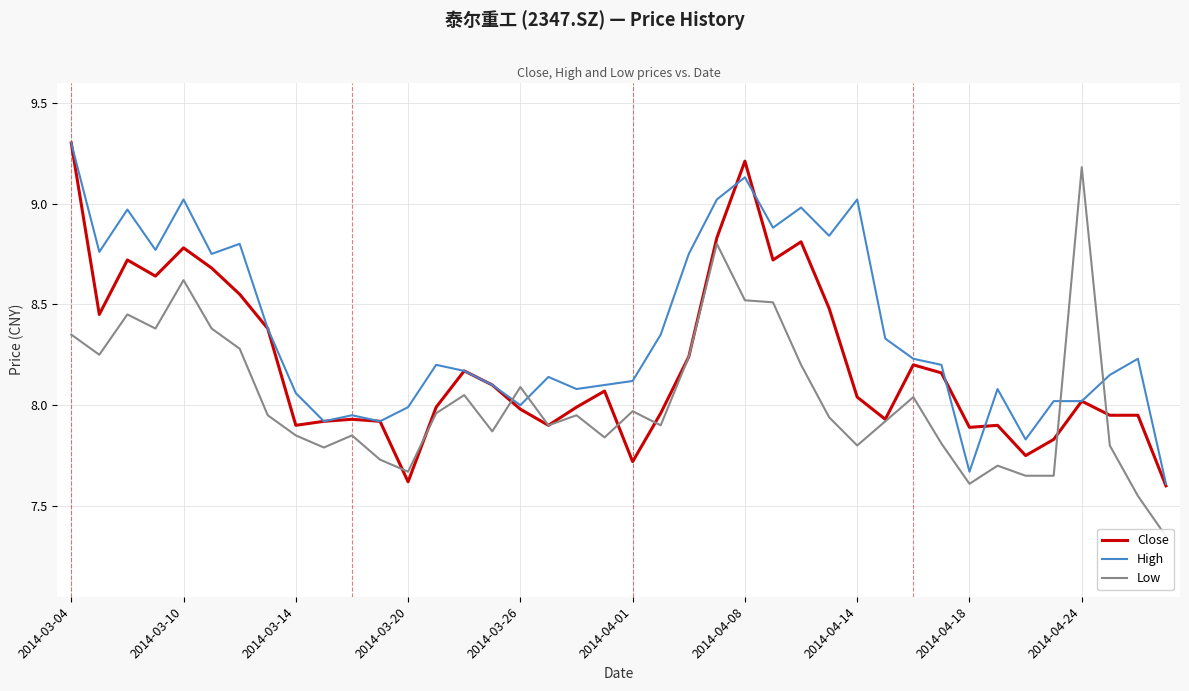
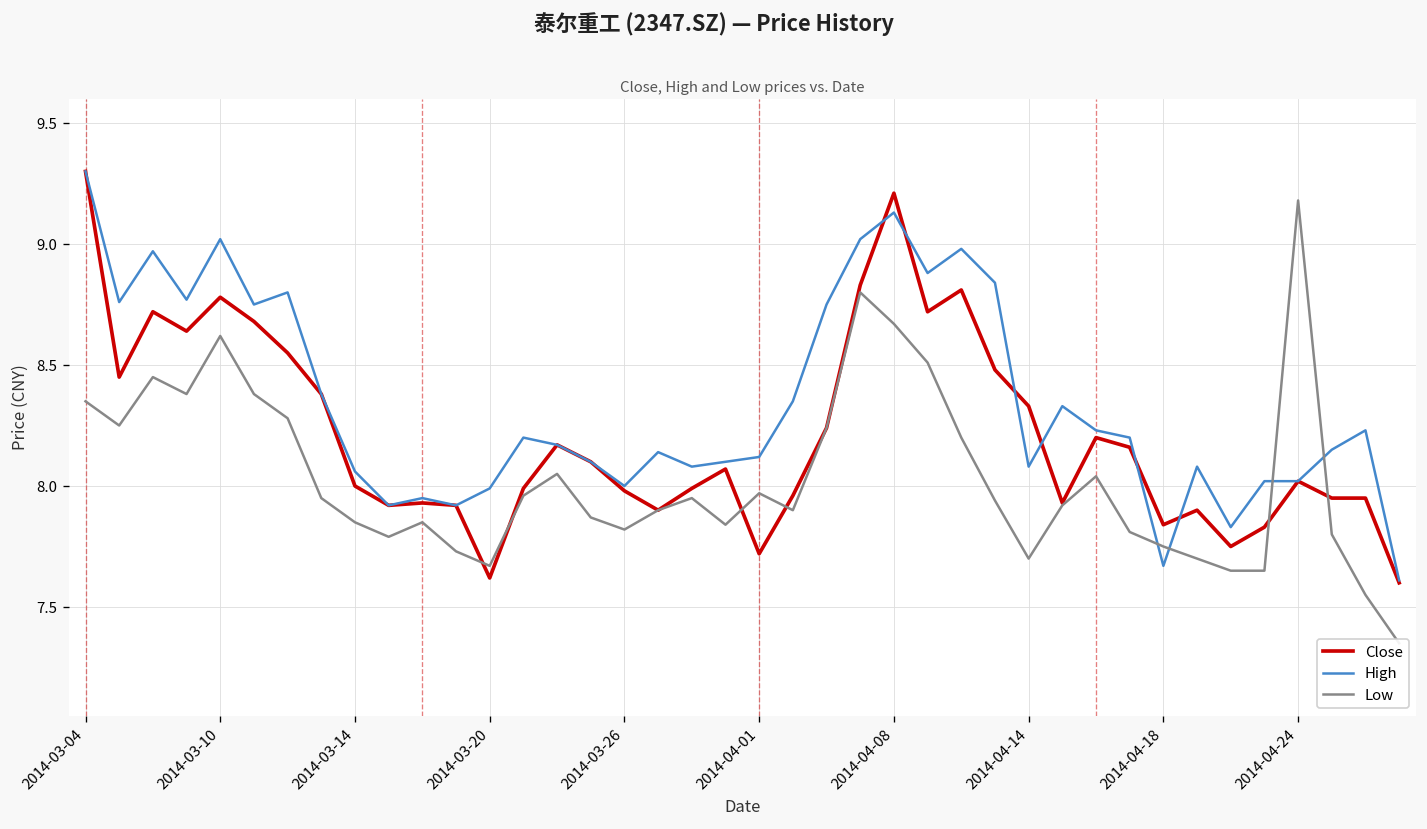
  {
    "Close": {
      "2014-03-10": 8.78,
-     "2014-03-14": 7.9,
+     "2014-03-14": 8.0,
      "2014-03-20": 7.62,
      "2014-03-26": 7.98,
      "2014-04-01": 7.72,
      "2014-04-08": 9.21,
-     "2014-04-14": 8.04,
-     "2014-04-18": 7.89
+     "2014-04-14": 8.33,
+     "2014-04-18": 7.84
    },
    "High": {
      "2014-03-10": 9.02,
      "2014-03-14": 8.06,
      "2014-03-20": 7.99,
      "2014-03-26": 8.00,
      "2014-04-01": 8.12,
      "2014-04-08": 9.13,
-     "2014-04-14": 9.02,
+     "2014-04-14": 8.08,
      "2014-04-18": 7.67
    },
    "Low": {
      "2014-03-04": 8.35,
      "2014-03-10": 8.62,
      "2014-03-14": 7.85,
      "2014-03-20": 7.67,
-     "2014-03-26": 8.09,
+     "2014-03-26": 7.82,
      "2014-04-01": 7.97,
-     "2014-04-08": 8.52,
-     "2014-04-14": 7.8,
-     "2014-04-18": 7.61,
+     "2014-04-08": 8.67,
+     "2014-04-14": 7.7,
+     "2014-04-18": 7.75,
      "2014-04-24": 9.18
    }
  }
